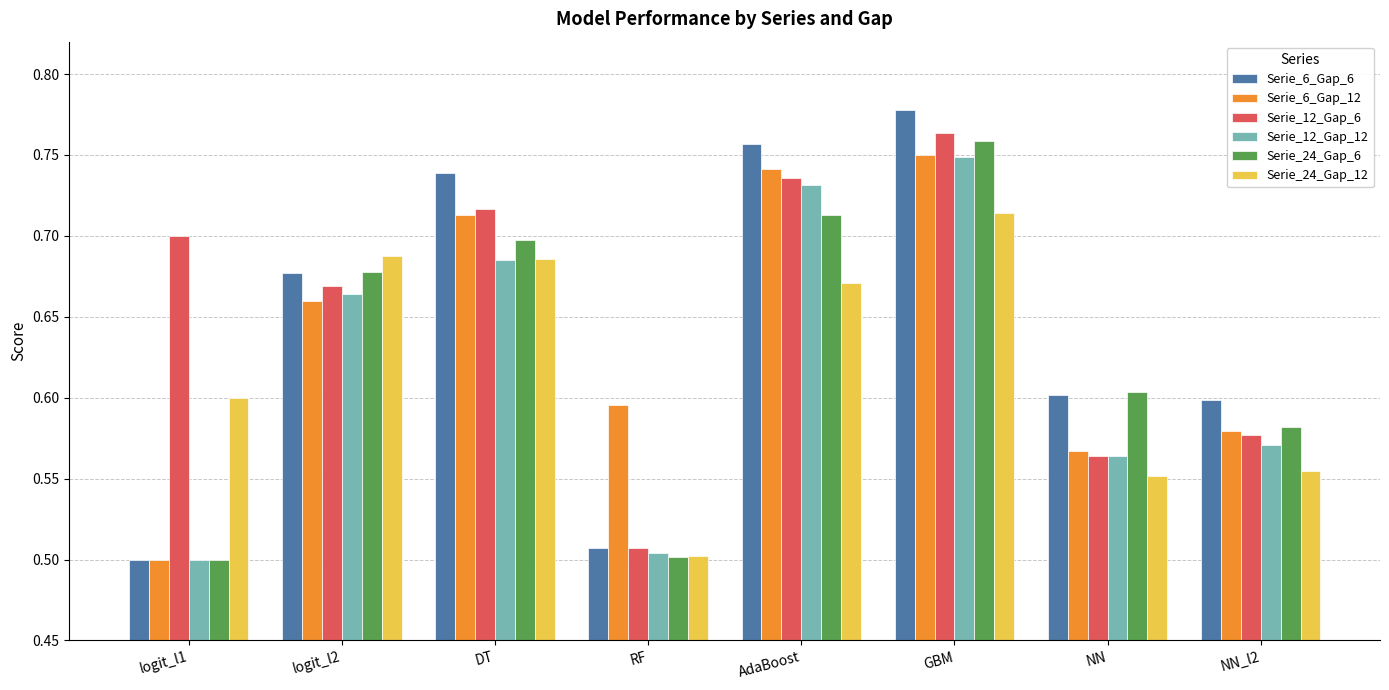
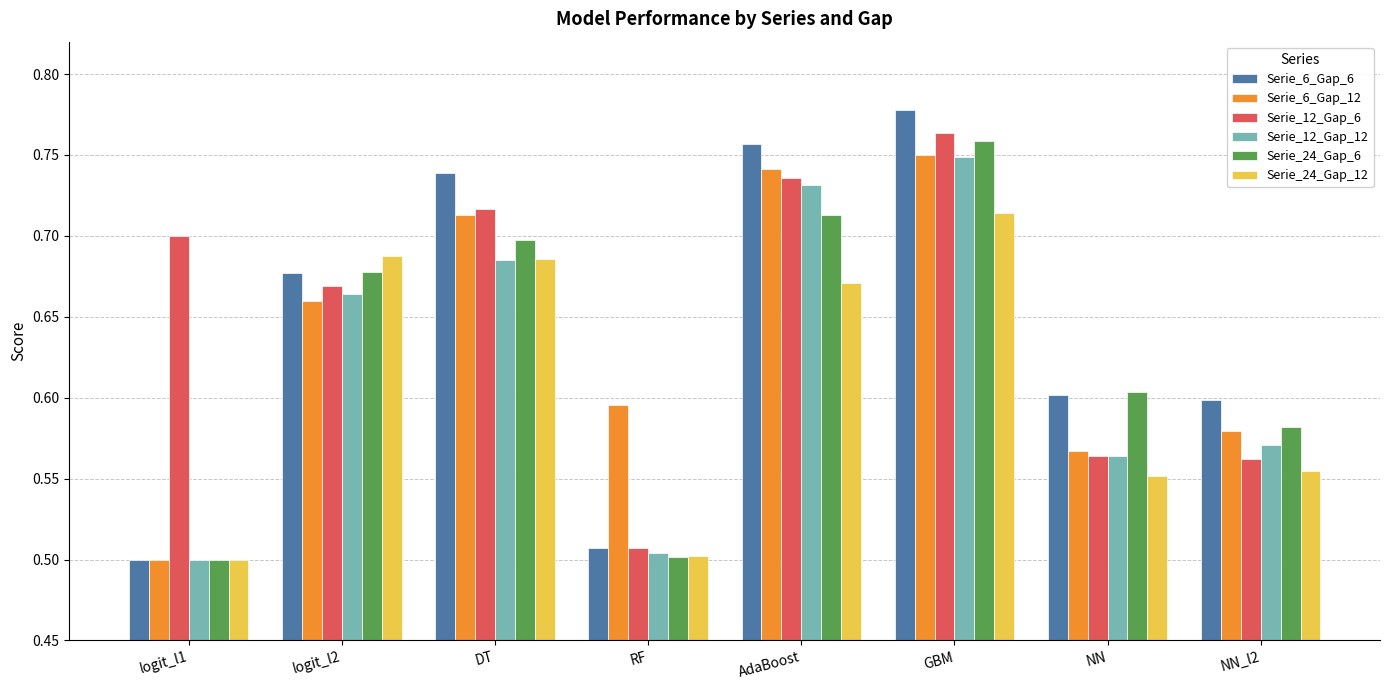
  {
    "Serie_6_Gap_6": {
      "logit_l1": 0.500,
      "logit_l2": 0.677,
      "DT": 0.739,
      "RF": 0.507,
      "AdaBoost": 0.757,
      "GBM": 0.778,
      "NN": 0.601,
      "NN_l2": 0.599
    },
    "Serie_6_Gap_12": {
      "logit_l1": 0.500,
      "logit_l2": 0.660,
      "DT": 0.713,
      "RF": 0.595,
      "AdaBoost": 0.742,
      "GBM": 0.750,
      "NN": 0.567,
      "NN_l2": 0.579
    },
    "Serie_12_Gap_6": {
      "logit_l1": 0.700,
      "logit_l2": 0.669,
      "DT": 0.717,
      "RF": 0.507,
      "AdaBoost": 0.736,
      "GBM": 0.764,
      "NN": 0.564,
-     "NN_l2": 0.577
+     "NN_l2": 0.562
    },
    "Serie_12_Gap_12": {
      "logit_l1": 0.500,
      "logit_l2": 0.664,
      "DT": 0.685,
      "RF": 0.504,
      "AdaBoost": 0.732,
      "GBM": 0.749,
      "NN": 0.564,
      "NN_l2": 0.571
    },
    "Serie_24_Gap_6": {
      "logit_l1": 0.500,
      "logit_l2": 0.677,
      "DT": 0.697,
      "RF": 0.502,
      "AdaBoost": 0.713,
      "GBM": 0.759,
      "NN": 0.603,
      "NN_l2": 0.582
    },
    "Serie_24_Gap_12": {
-     "logit_l1": 0.6,
+     "logit_l1": 0.5,
      "logit_l2": 0.688,
      "DT": 0.685,
      "RF": 0.502,
      "AdaBoost": 0.671,
      "GBM": 0.714,
      "NN": 0.552,
      "NN_l2": 0.555
    }
  }
